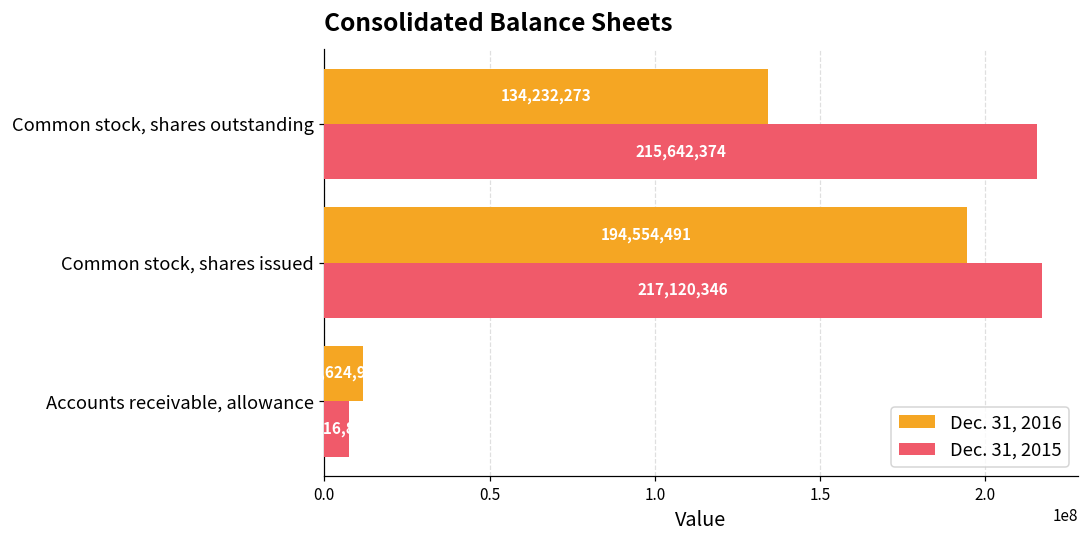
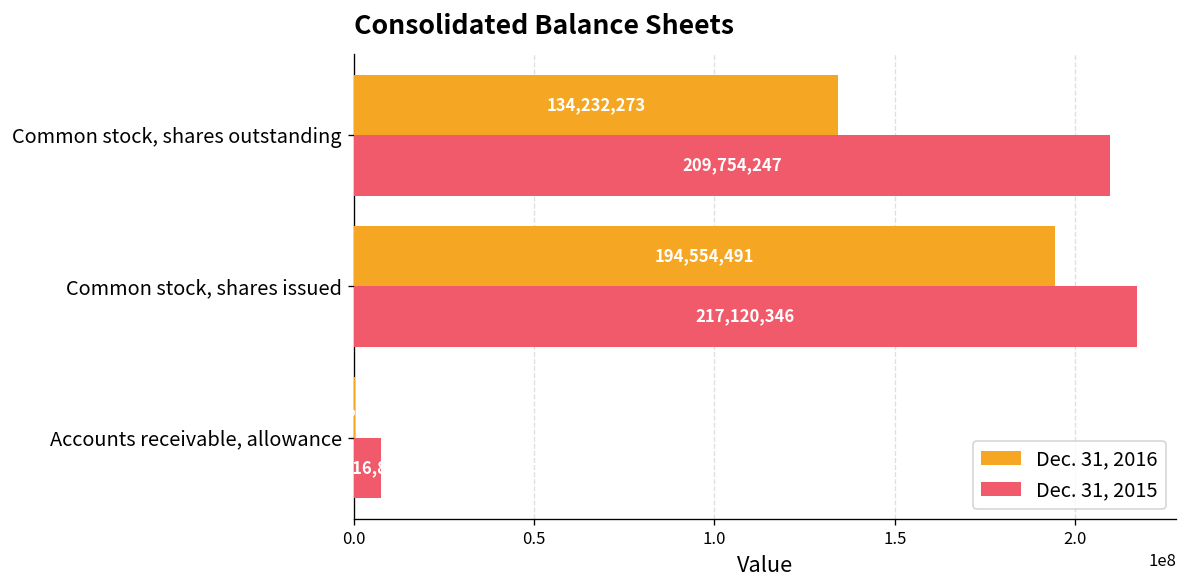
  {
    "Dec. 31, 2016": {
-     "Accounts receivable, allowance": "12000000"
+     "Accounts receivable, allowance": "0"
    },
    "Dec. 31, 2015": {
-     "Common stock, shares outstanding": "215,642,374",
+     "Common stock, shares outstanding": "209,754,247",
      "Common stock, shares issued": "217,120,346"
    }
  }
